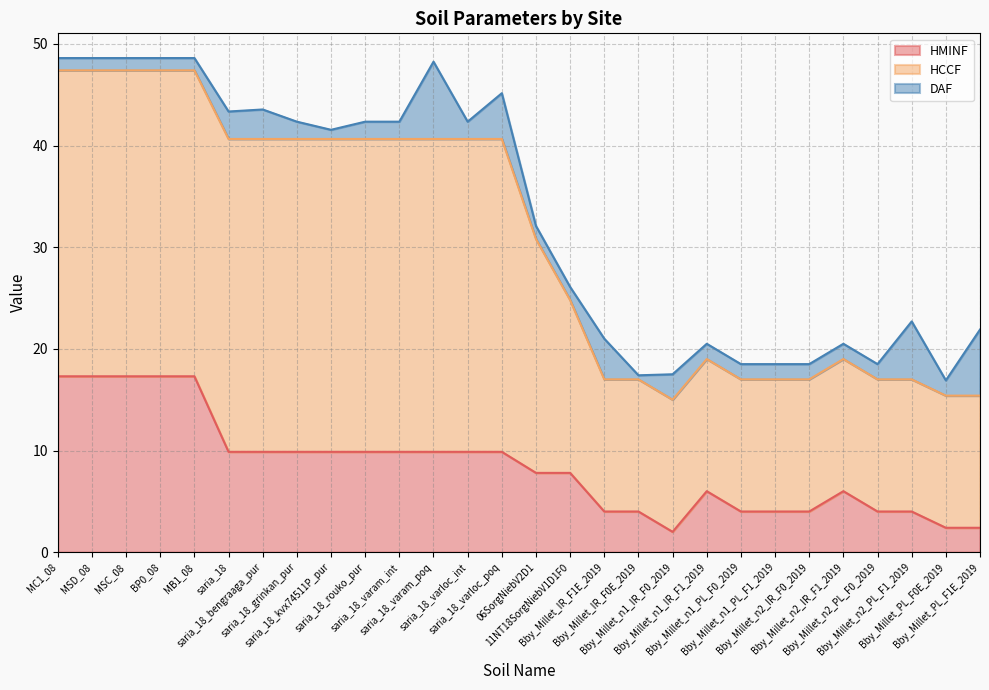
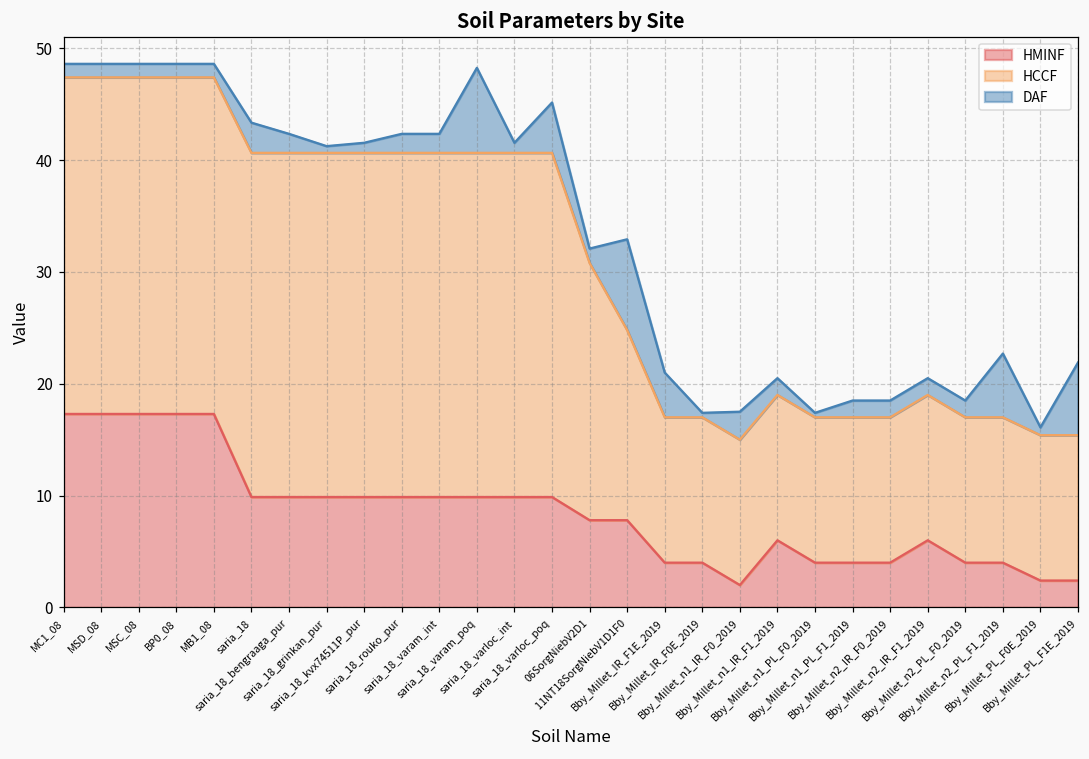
  {
    "DAF": {
      "MC1_08": 1.2,
      "MSD_08": 1.2,
      "MSC_08": 1.2,
      "BP0_08": 1.2,
      "MB1_08": 1.2,
      "saria_18": 2.7,
-     "saria_18_bengraaga_pur": 2.9,
-     "saria_18_grinkan_pur": 1.7,
+     "saria_18_bengraaga_pur": 1.7,
+     "saria_18_grinkan_pur": 0.6,
      "saria_18_kvx74511P_pur": 0.9,
      "saria_18_rouko_pur": 1.7,
      "saria_18_varam_int": 1.7,
      "saria_18_varam_poq": 7.6,
-     "saria_18_varloc_int": 1.7,
+     "saria_18_varloc_int": 0.9,
      "saria_18_varloc_poq": 4.5,
      "06SorgNiebV2D1": 1.3,
-     "11NT18SorgNiebV1D1F0": 1.3,
+     "11NT18SorgNiebV1D1F0": 8.1,
      "Bby_Millet_IR_F1E_2019": 4.0,
      "Bby_Millet_IR_F0E_2019": 0.4,
      "Bby_Millet_n1_IR_F0_2019": 2.5,
      "Bby_Millet_n1_IR_F1_2019": 1.5,
-     "Bby_Millet_n1_PL_F0_2019": 1.5,
+     "Bby_Millet_n1_PL_F0_2019": 0.4,
      "Bby_Millet_n1_PL_F1_2019": 1.5,
      "Bby_Millet_n2_IR_F0_2019": 1.5,
      "Bby_Millet_n2_IR_F1_2019": 1.5,
      "Bby_Millet_n2_PL_F0_2019": 1.5,
      "Bby_Millet_n2_PL_F1_2019": 5.7,
-     "Bby_Millet_PL_F0E_2019": 1.5,
+     "Bby_Millet_PL_F0E_2019": 0.7,
      "Bby_Millet_PL_F1E_2019": 6.5
    }
  }
